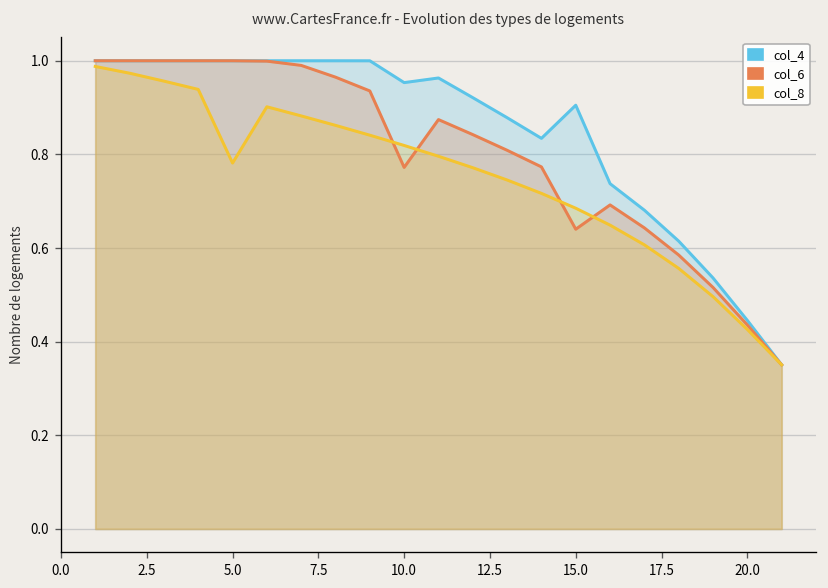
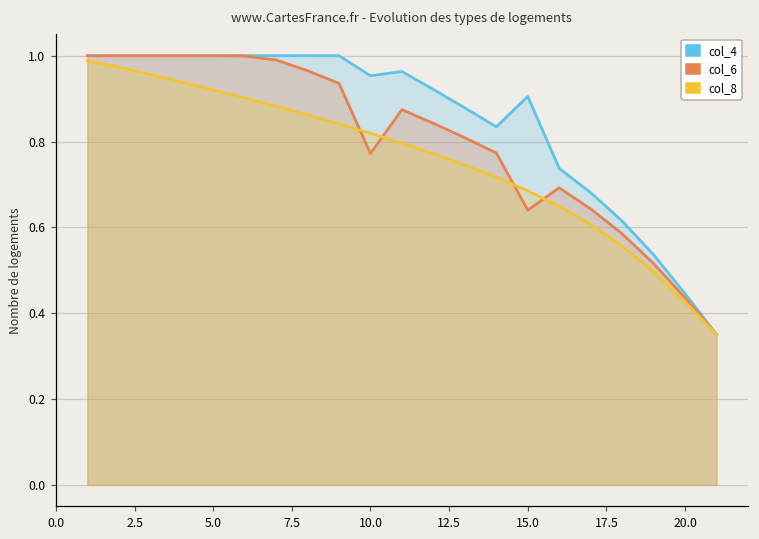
  {
    "col_4": {
      "10.0": 0.95,
      "15.0": 0.91,
      "20.0": 0.45
    },
    "col_6": {
      "10.0": 0.77,
      "15.0": 0.64,
      "20.0": 0.44
    },
    "col_8": {
-     "5.0": 0.78,
+     "5.0": 0.92,
      "10.0": 0.82,
      "15.0": 0.68,
      "20.0": 0.43
    }
  }
